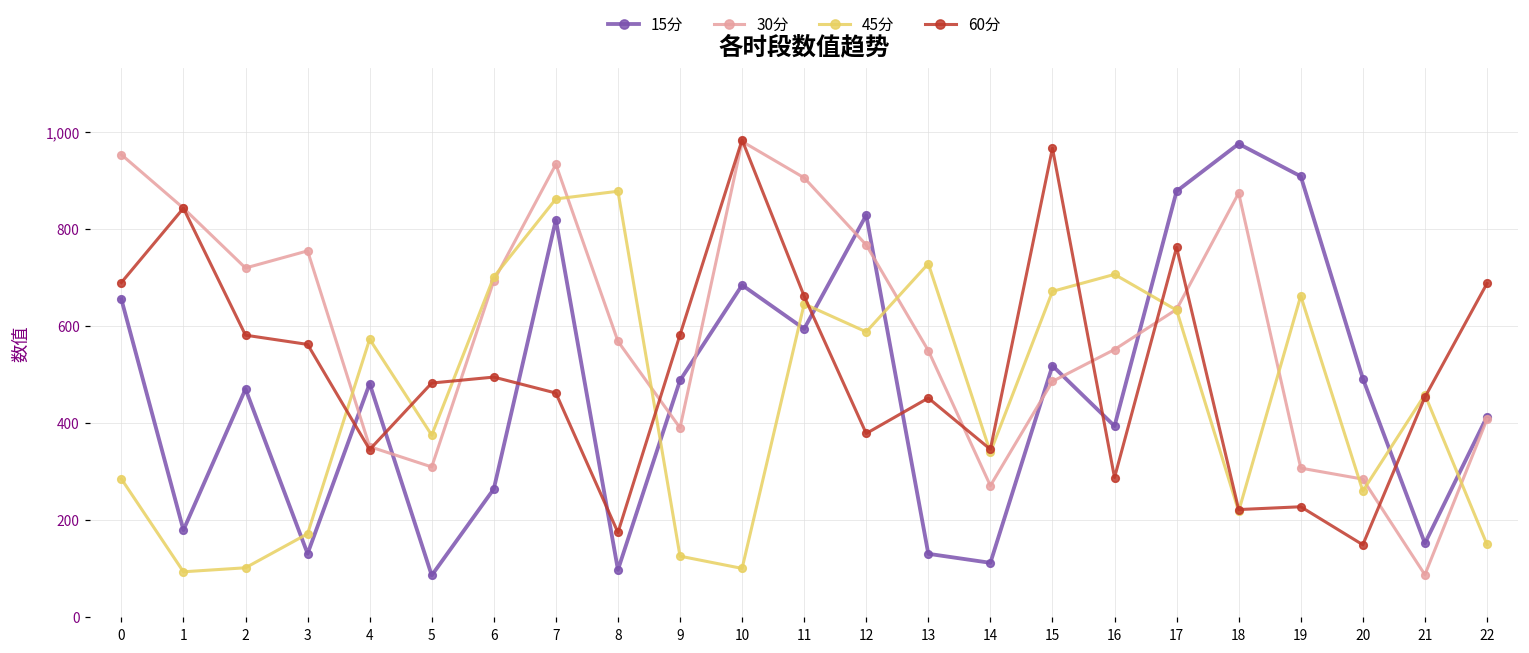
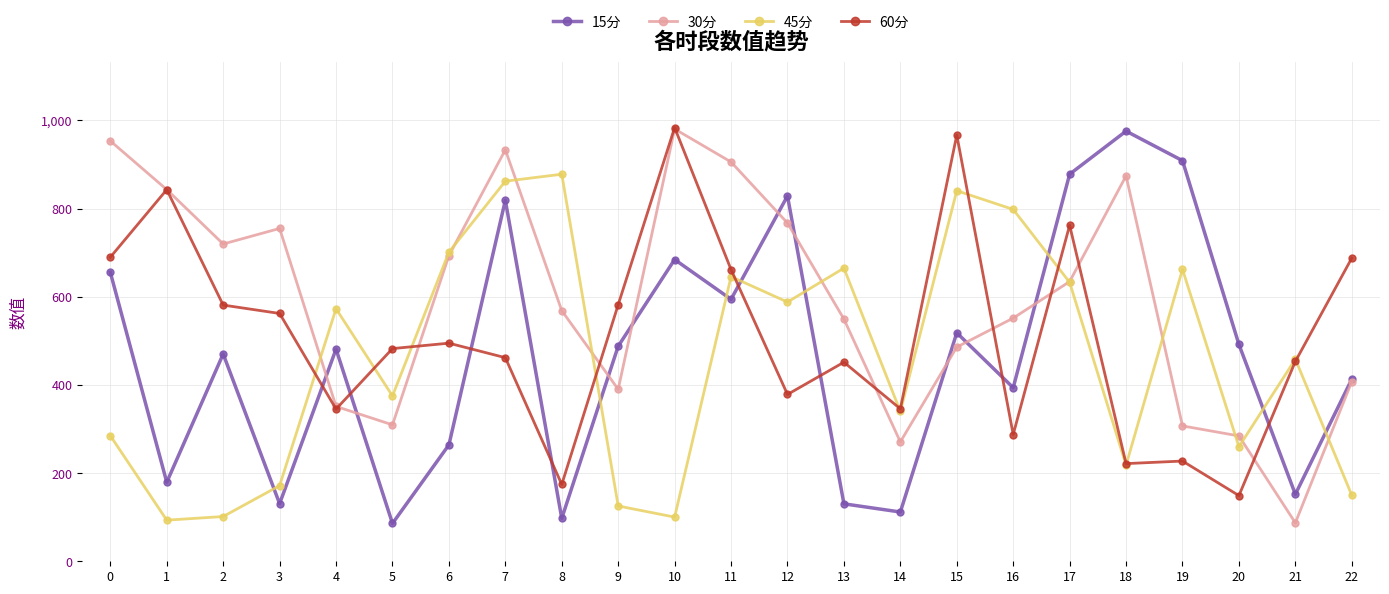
  {
    "15分": {
      "0": 660,
      "1": 180,
      "2": 470,
      "3": 130,
      "4": 480,
      "5": 90,
      "6": 260,
      "7": 820,
      "8": 100,
      "9": 490,
      "10": 680,
      "11": 590,
      "12": 830,
      "13": 130,
      "14": 110,
      "15": 520,
      "16": 390,
      "17": 880,
      "18": 980,
      "19": 910,
      "20": 490,
      "21": 150
    },
    "30分": {
      "0": 950,
      "2": 720,
      "3": 760,
      "4": 350,
      "5": 310,
      "6": 690,
      "7": 930,
      "8": 570,
      "9": 390,
      "11": 910,
      "12": 770,
      "13": 550,
      "14": 270,
      "15": 490,
      "16": 550,
      "18": 870,
      "19": 310,
      "20": 280,
      "21": 90
    },
    "45分": {
      "0": 280,
      "1": 90,
      "2": 100,
      "3": 170,
      "4": 570,
      "5": 380,
      "6": 700,
      "7": 860,
      "8": 880,
      "9": 130,
      "10": 100,
      "11": 650,
      "12": 590,
-     "13": 730,
+     "13": 670,
      "14": 340,
-     "15": 670,
-     "16": 710,
+     "15": 840,
+     "16": 800,
      "19": 660,
      "20": 260,
      "22": 150
    },
    "60分": {
      "0": 690,
      "2": 580,
      "3": 560,
      "4": 350,
      "5": 480,
      "6": 490,
      "7": 460,
      "8": 170,
      "9": 580,
      "11": 660,
      "12": 380,
      "13": 450,
      "14": 350,
      "15": 970,
      "16": 290,
      "17": 760,
      "19": 230,
      "20": 150,
      "22": 690
    }
  }
